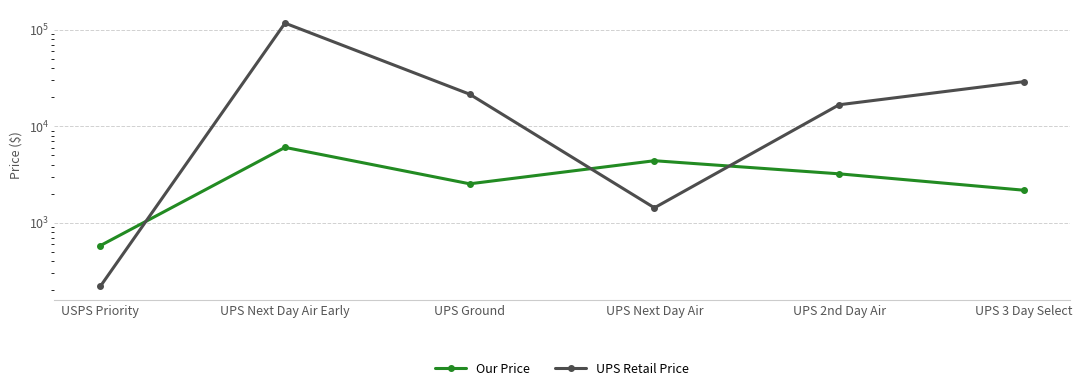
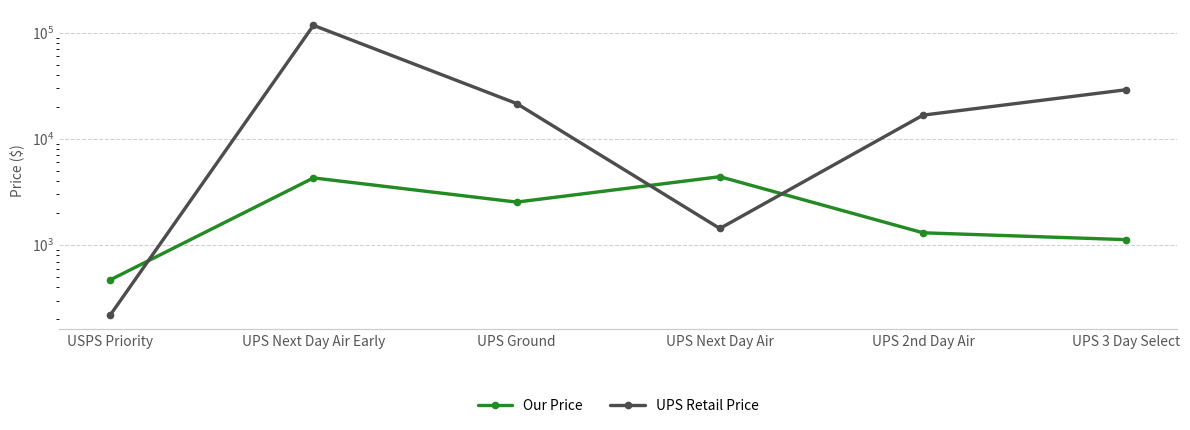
  {
    "Our Price": {
-     "USPS Priority": 600,
-     "UPS Next Day Air Early": 6000,
+     "USPS Priority": 500,
+     "UPS Next Day Air Early": 4000,
      "UPS Ground": 2500,
      "UPS Next Day Air": 4000,
-     "UPS 2nd Day Air": 3200,
-     "UPS 3 Day Select": 2200
+     "UPS 2nd Day Air": 1300,
+     "UPS 3 Day Select": 1100
    },
    "UPS Retail Price": {
      "USPS Priority": 220,
      "UPS Next Day Air Early": 120000,
      "UPS Ground": 22000,
      "UPS Next Day Air": 1400,
      "UPS 2nd Day Air": 17000,
      "UPS 3 Day Select": 29000
    }
  }
